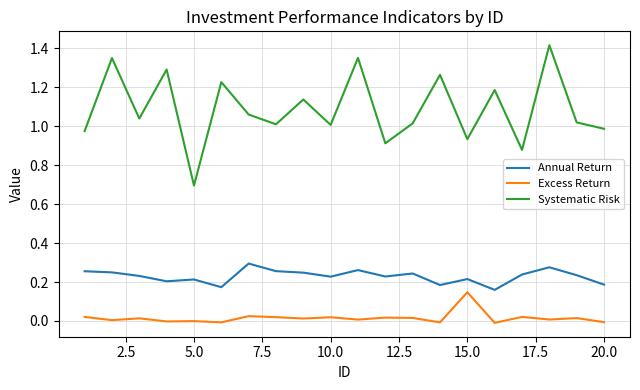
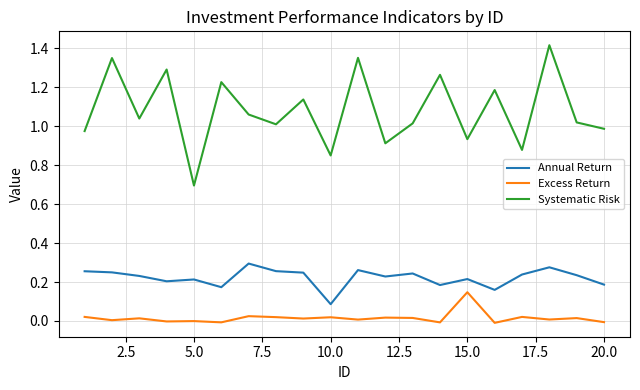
  {
    "Annual Return": {
      "5.0": 0.21,
-     "10.0": 0.23,
+     "10.0": 0.09,
      "15.0": 0.22,
      "20.0": 0.19
    },
    "Excess Return": {
      "5.0": 0.00,
      "10.0": 0.02,
      "15.0": 0.15,
      "20.0": -0.01
    },
    "Systematic Risk": {
      "5.0": 0.70,
-     "10.0": 1.01,
+     "10.0": 0.85,
      "15.0": 0.93,
      "20.0": 0.99
    }
  }
